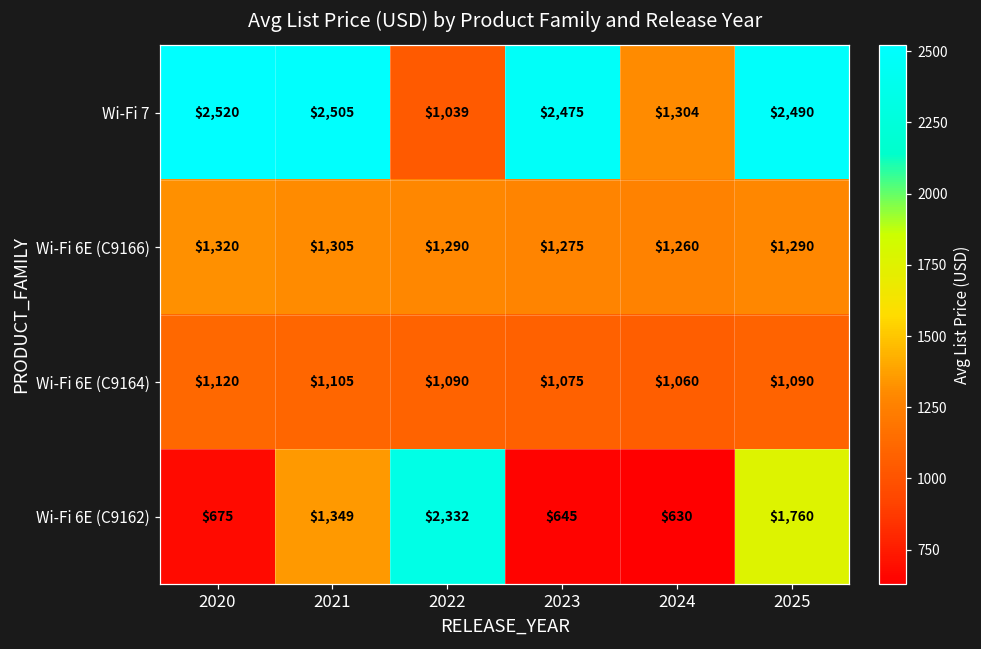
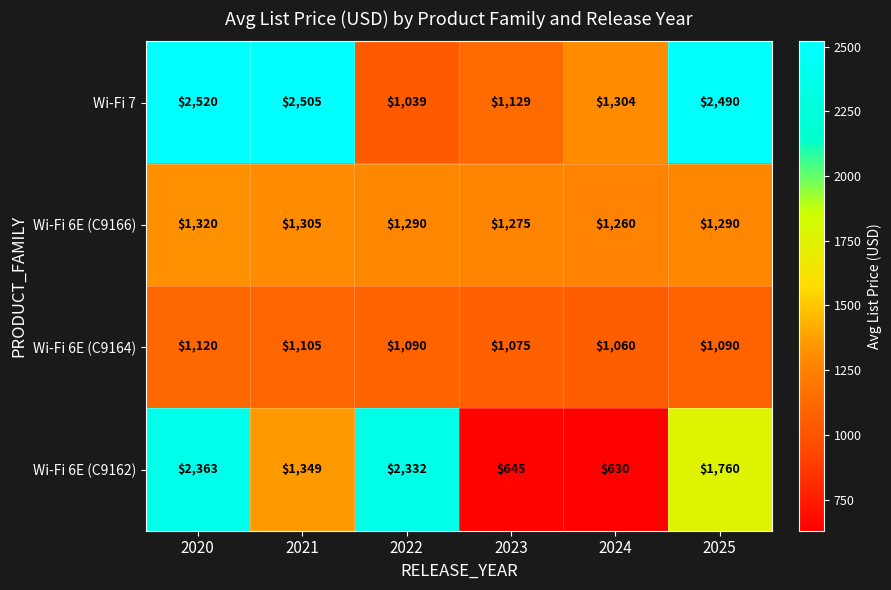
  {
    "Wi-Fi 7": {
      "2020": "$2,520",
      "2021": "$2,505",
      "2022": "$1,039",
-     "2023": "$2,475",
+     "2023": "$1,129",
      "2024": "$1,304",
      "2025": "$2,490"
    },
    "Wi-Fi 6E (C9166)": {
      "2020": "$1,320",
      "2021": "$1,305",
      "2022": "$1,290",
      "2023": "$1,275",
      "2024": "$1,260",
      "2025": "$1,290"
    },
    "Wi-Fi 6E (C9164)": {
      "2020": "$1,120",
      "2021": "$1,105",
      "2022": "$1,090",
      "2023": "$1,075",
      "2024": "$1,060",
      "2025": "$1,090"
    },
    "Wi-Fi 6E (C9162)": {
-     "2020": "$675",
+     "2020": "$2,363",
      "2021": "$1,349",
      "2022": "$2,332",
      "2023": "$645",
      "2024": "$630",
      "2025": "$1,760"
    }
  }
